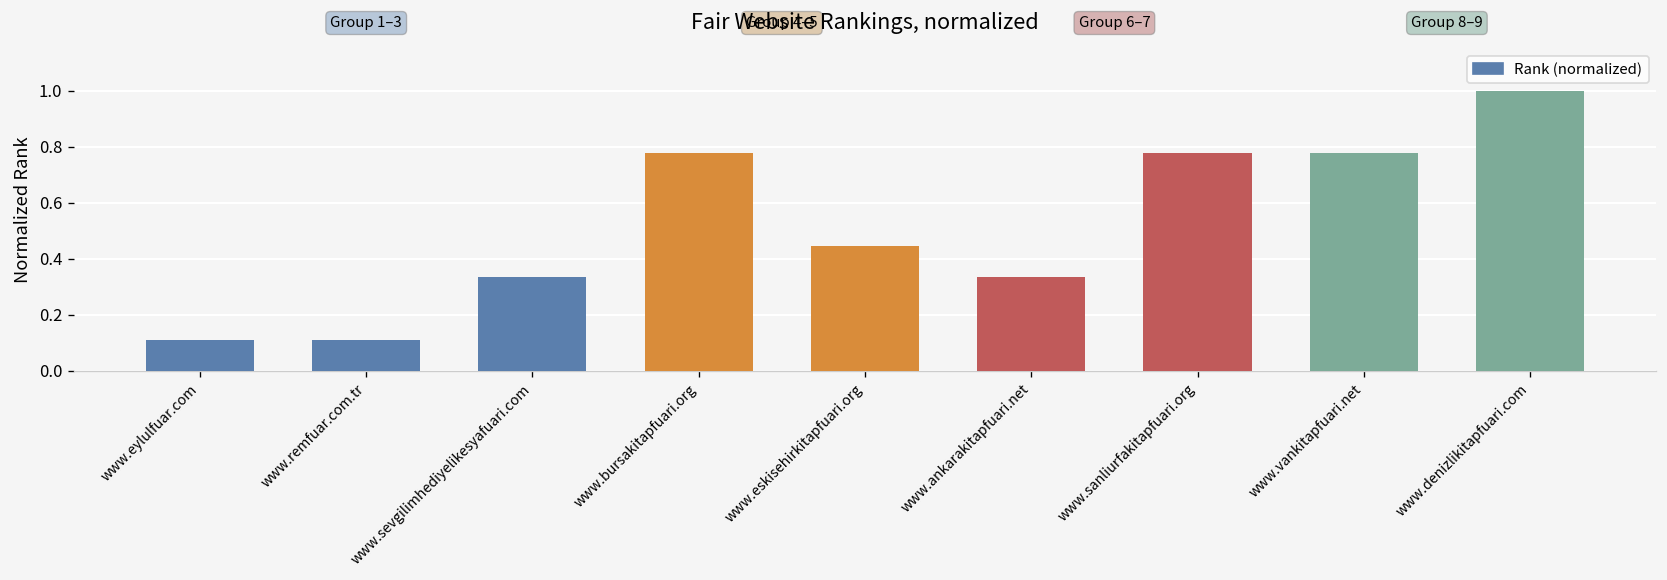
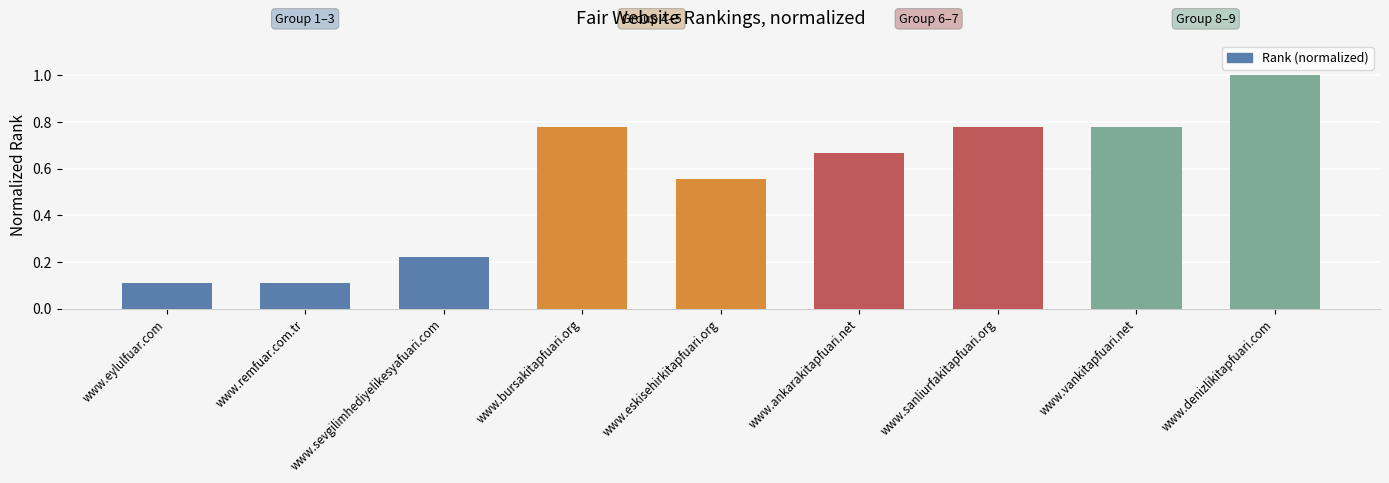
  {
    "www.eylulfuar.com": 0.11,
    "www.remfuar.com.tr": 0.11,
-   "www.sevgilimhediyelikesyafuari.com": 0.33,
+   "www.sevgilimhediyelikesyafuari.com": 0.22,
    "www.bursakitapfuari.org": 0.78,
-   "www.eskisehirkitapfuari.org": 0.44,
-   "www.ankarakitapfuari.net": 0.33,
+   "www.eskisehirkitapfuari.org": 0.56,
+   "www.ankarakitapfuari.net": 0.67,
    "www.sanliurfakitapfuari.org": 0.78,
    "www.vankitapfuari.net": 0.78,
    "www.denizlikitapfuari.com": 1.00
  }
